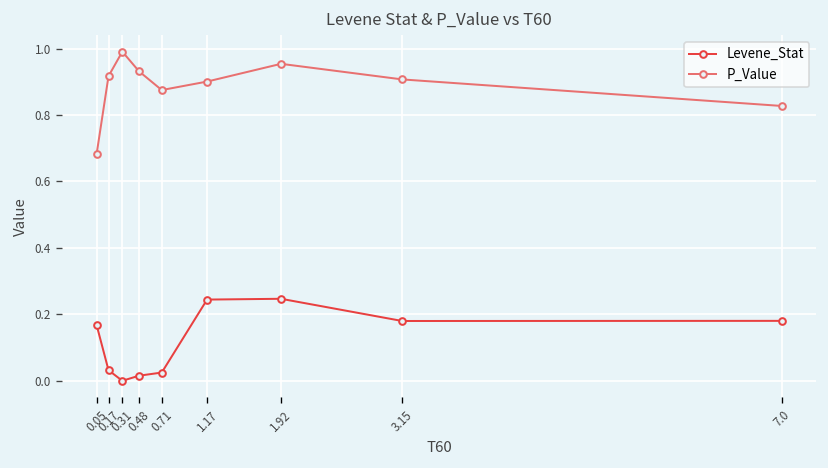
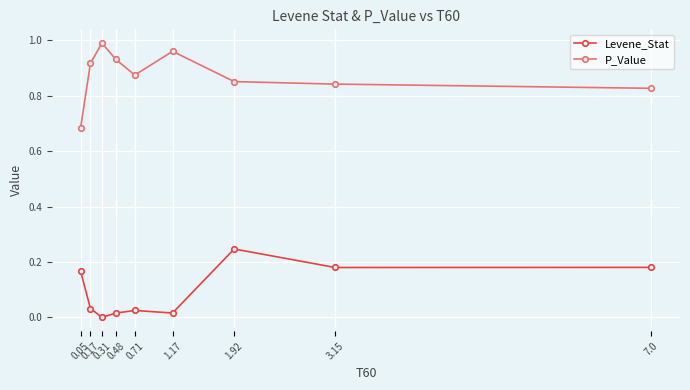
  {
    "Levene_Stat": {
      "0.05": 0.17,
      "0.17": 0.03,
      "0.31": 0.00,
      "0.48": 0.02,
      "0.71": 0.02,
-     "1.17": 0.24,
+     "1.17": 0.02,
      "1.92": 0.25,
      "3.15": 0.18,
      "7.0": 0.18
    },
    "P_Value": {
      "0.05": 0.68,
      "0.17": 0.92,
      "0.31": 0.99,
      "0.48": 0.93,
      "0.71": 0.88,
-     "1.17": 0.90,
-     "1.92": 0.95,
-     "3.15": 0.91,
+     "1.17": 0.96,
+     "1.92": 0.85,
+     "3.15": 0.84,
      "7.0": 0.83
    }
  }
